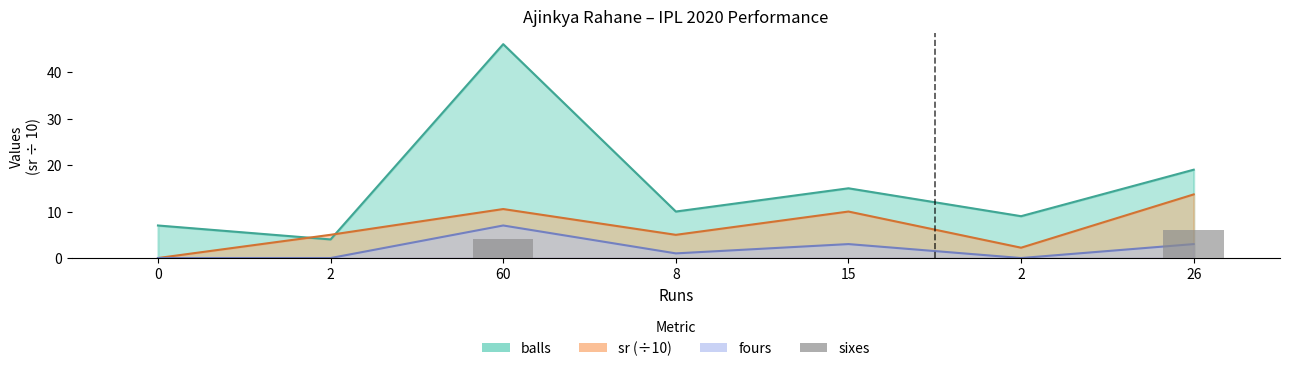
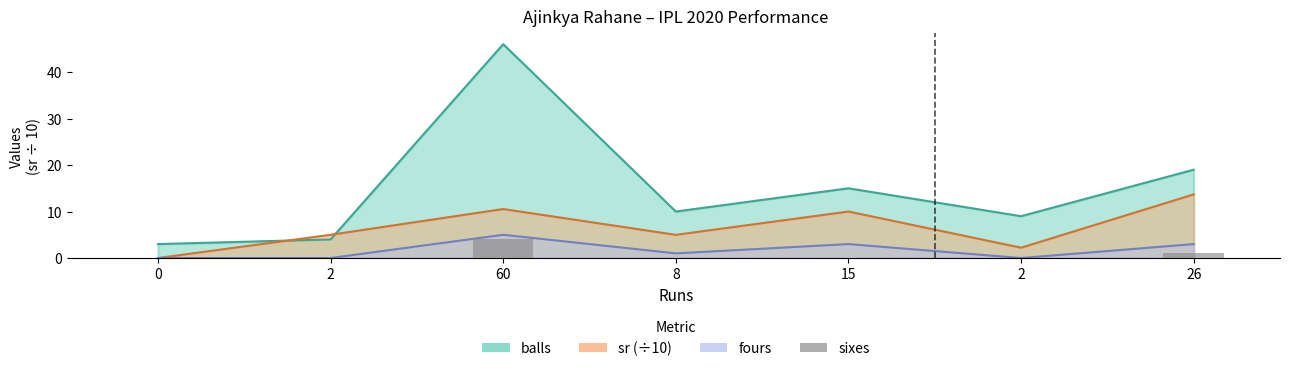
  {
    "balls": {
-     "0": 7,
+     "0": 3,
      "60": 46,
      "8": 10,
      "15": 15,
      "26": 19
    },
    "sixes": {
      "0": 0,
      "60": 4,
      "8": 0,
      "15": 0,
-     "26": 6
+     "26": 1
    },
    "sr (÷10)": {
      "60": 11,
      "8": 5,
      "15": 10,
      "26": 14
    },
    "fours": {
-     "60": 7,
+     "60": 5,
      "8": 1,
      "15": 3,
      "26": 3
    }
  }
